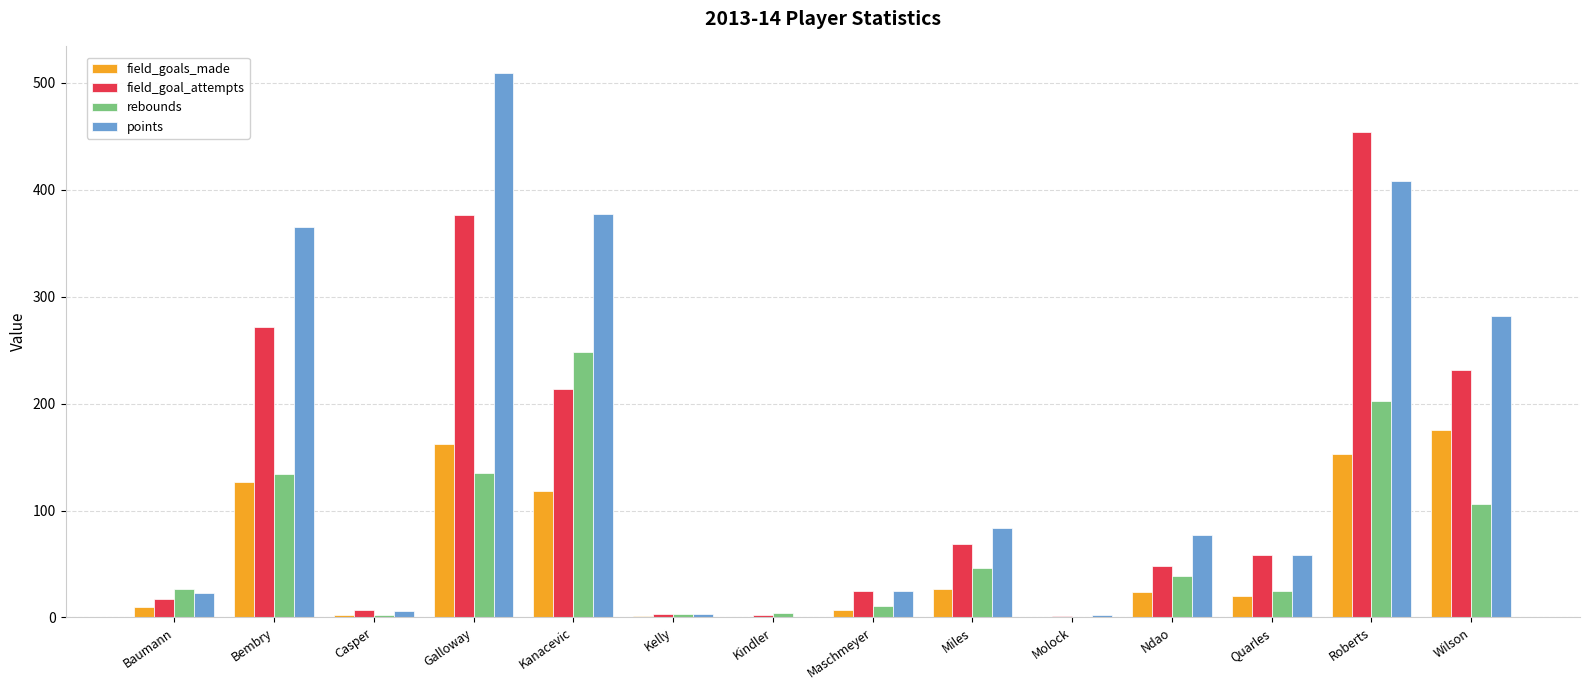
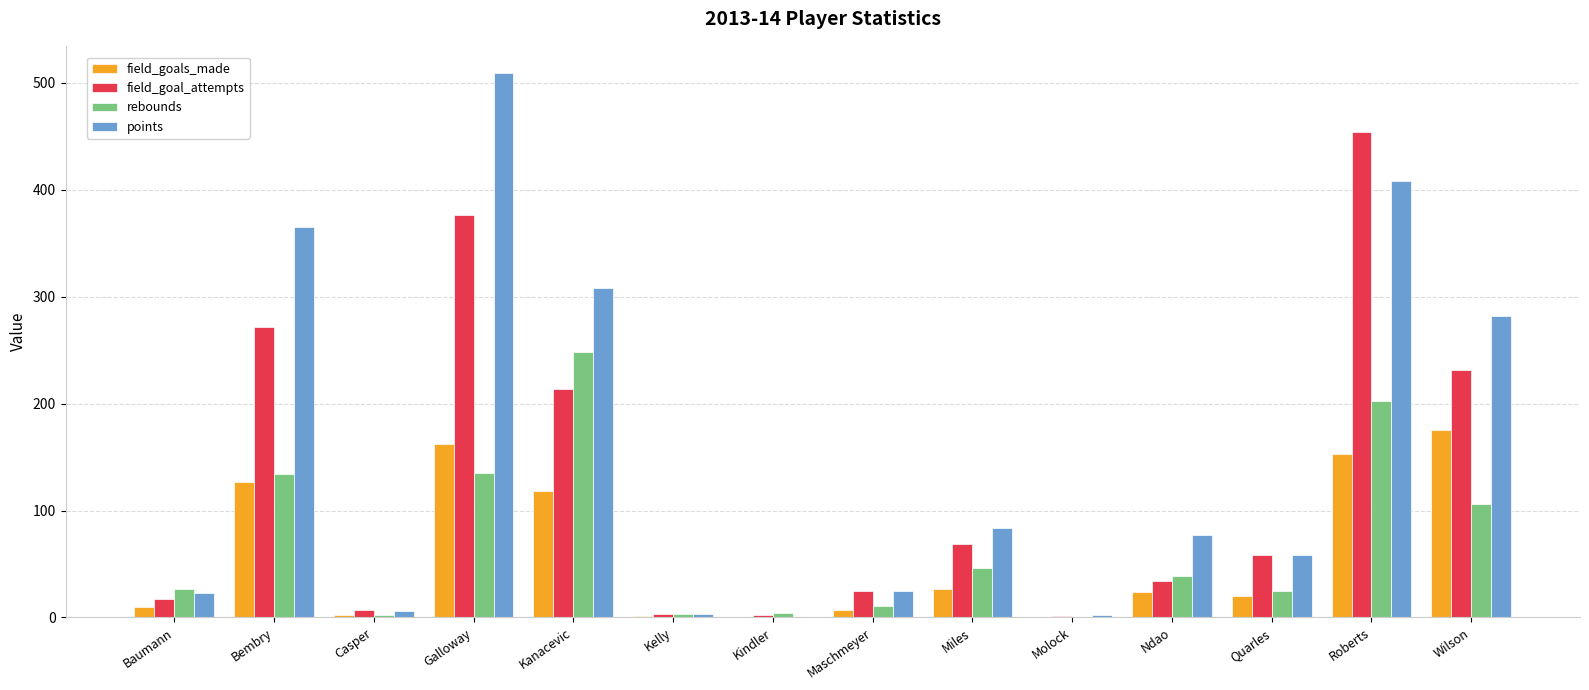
  {
    "field_goals_made": {
      "Baumann": 10,
      "Bembry": 127,
      "Galloway": 162,
      "Kanacevic": 118,
      "Kindler": 0,
      "Maschmeyer": 7,
      "Miles": 27,
      "Molock": 0,
      "Ndao": 24,
      "Quarles": 20,
      "Roberts": 153,
      "Wilson": 175
    },
    "field_goal_attempts": {
      "Baumann": 17,
      "Bembry": 272,
      "Casper": 7,
      "Galloway": 376,
      "Kanacevic": 214,
      "Kelly": 3,
      "Maschmeyer": 25,
      "Miles": 69,
-     "Ndao": 48,
+     "Ndao": 34,
      "Quarles": 58,
      "Roberts": 454,
      "Wilson": 231
    },
    "rebounds": {
      "Baumann": 27,
      "Bembry": 134,
      "Galloway": 135,
      "Kanacevic": 248,
      "Kelly": 3,
      "Kindler": 4,
      "Maschmeyer": 11,
      "Miles": 46,
      "Molock": 0,
      "Ndao": 39,
      "Quarles": 25,
      "Roberts": 202,
      "Wilson": 106
    },
    "points": {
      "Baumann": 23,
      "Bembry": 365,
      "Casper": 6,
      "Galloway": 509,
-     "Kanacevic": 377,
+     "Kanacevic": 308,
      "Kelly": 3,
      "Kindler": 0,
      "Maschmeyer": 25,
      "Miles": 84,
      "Ndao": 77,
      "Quarles": 58,
      "Roberts": 408,
      "Wilson": 282
    }
  }
